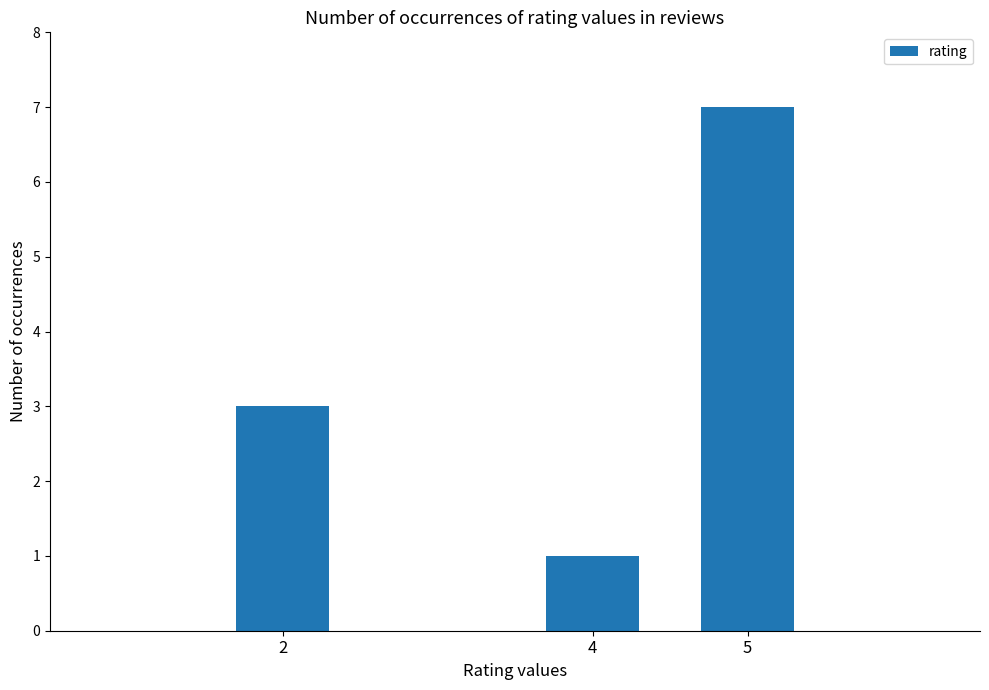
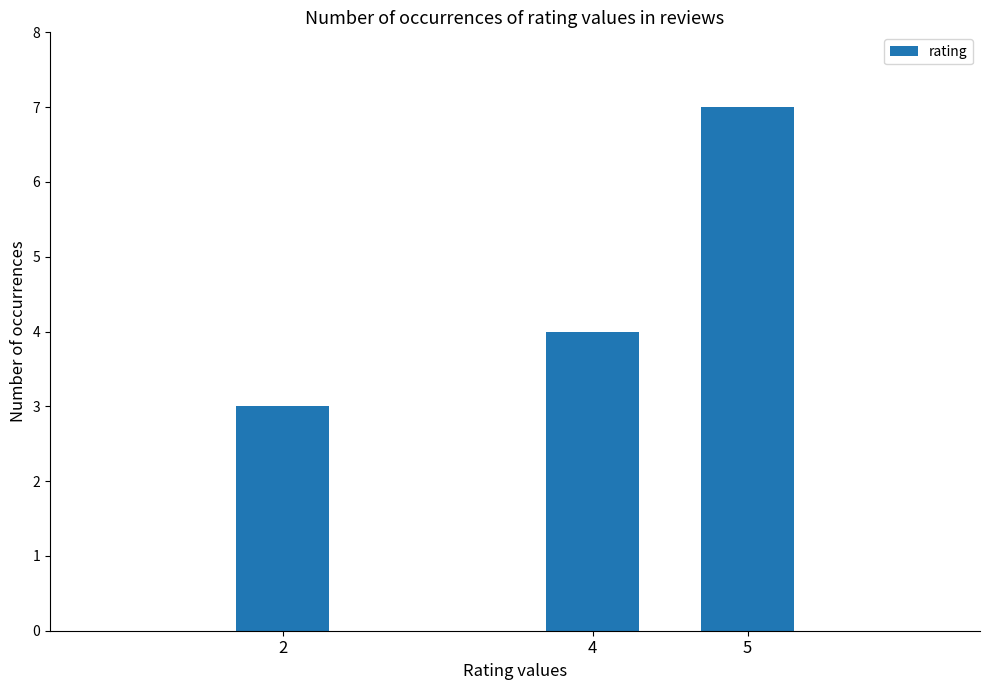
  {
    "2": 3,
-   "4": 1,
+   "4": 4,
    "5": 7
  }
